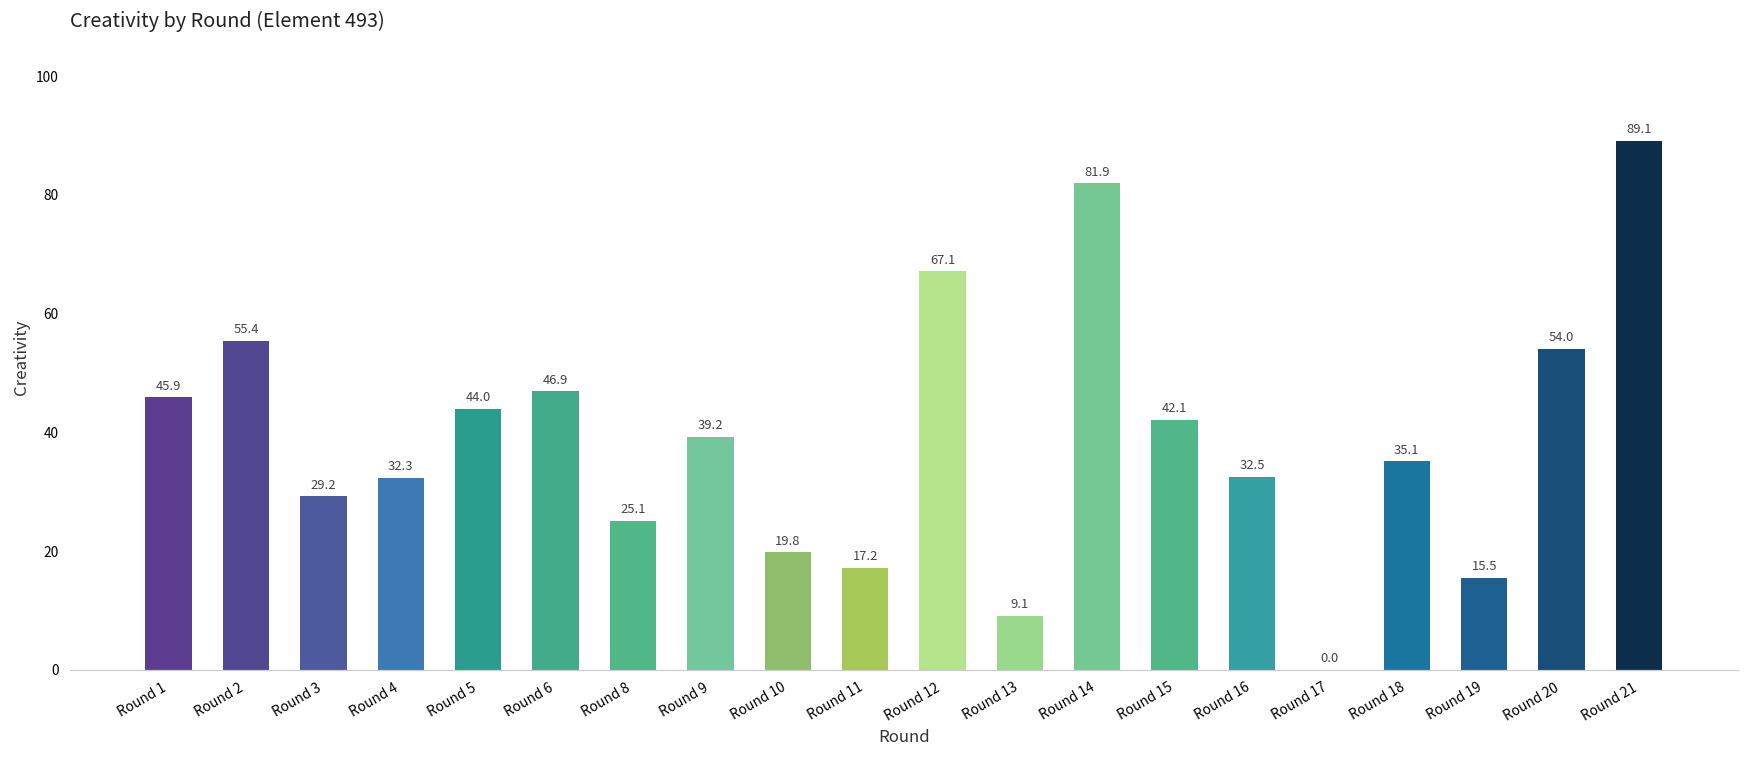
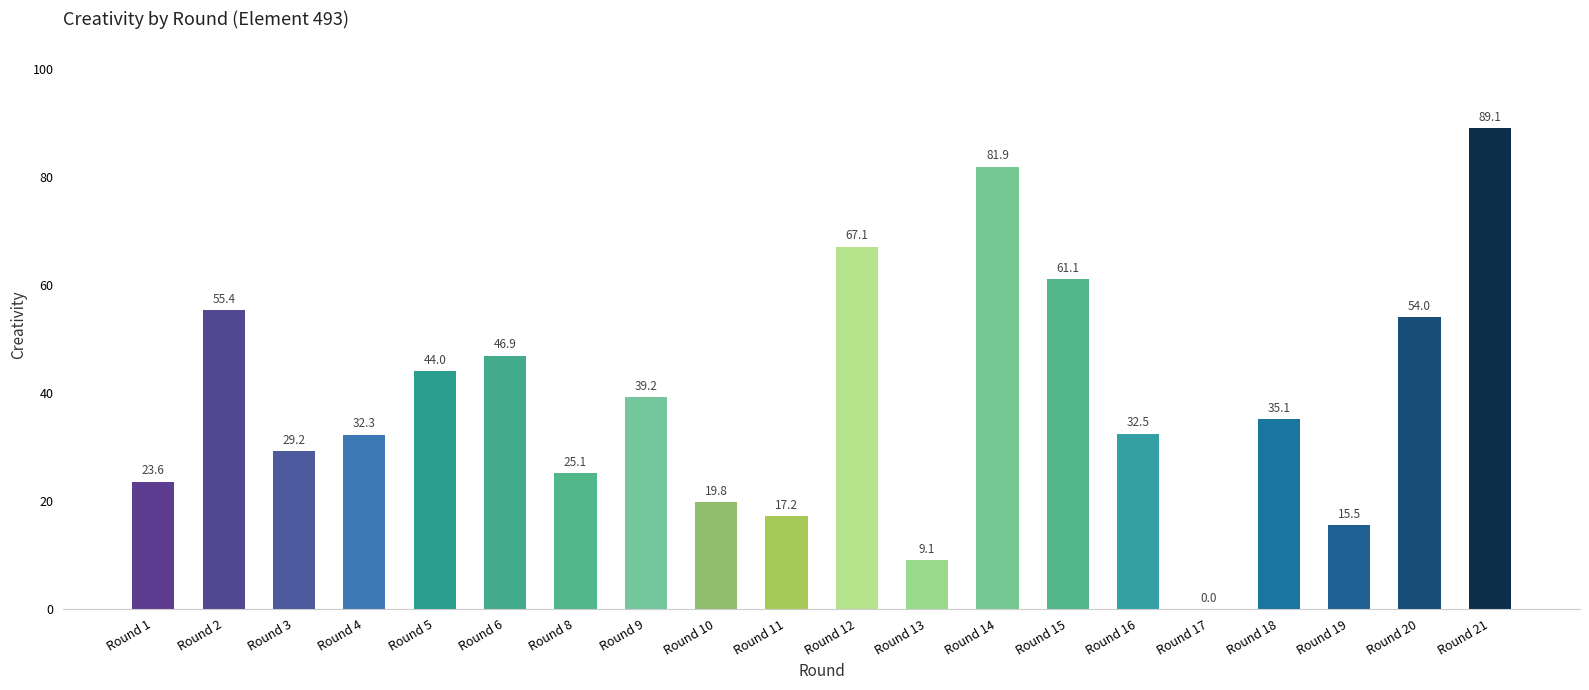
  {
-   "Round 1": 45.9,
+   "Round 1": 23.6,
    "Round 2": 55.4,
    "Round 3": 29.2,
    "Round 4": 32.3,
    "Round 5": 44.0,
    "Round 6": 46.9,
    "Round 8": 25.1,
    "Round 9": 39.2,
    "Round 10": 19.8,
    "Round 11": 17.2,
    "Round 12": 67.1,
    "Round 13": 9.1,
    "Round 14": 81.9,
-   "Round 15": 42.1,
+   "Round 15": 61.1,
    "Round 16": 32.5,
    "Round 17": 0.0,
    "Round 18": 35.1,
    "Round 19": 15.5,
    "Round 20": 54.0,
    "Round 21": 89.1
  }
